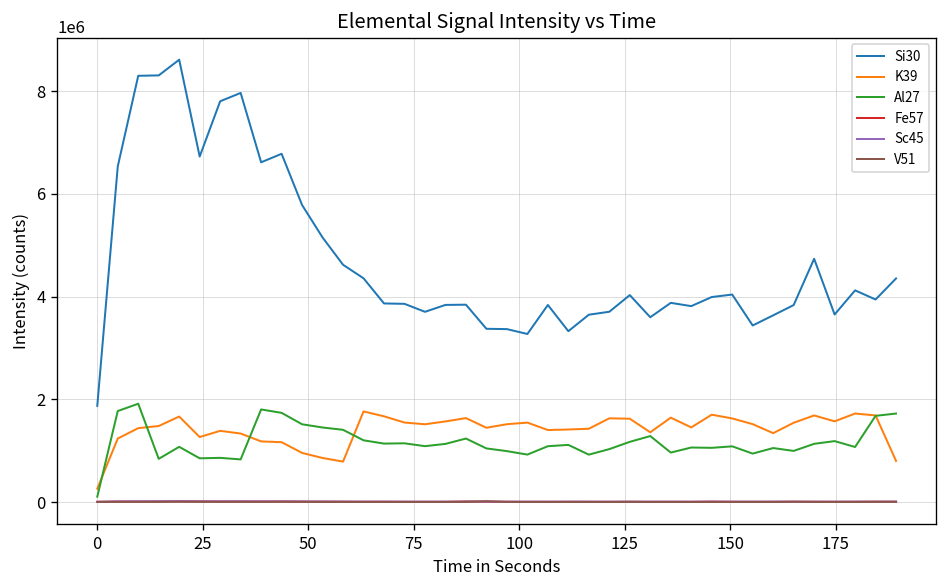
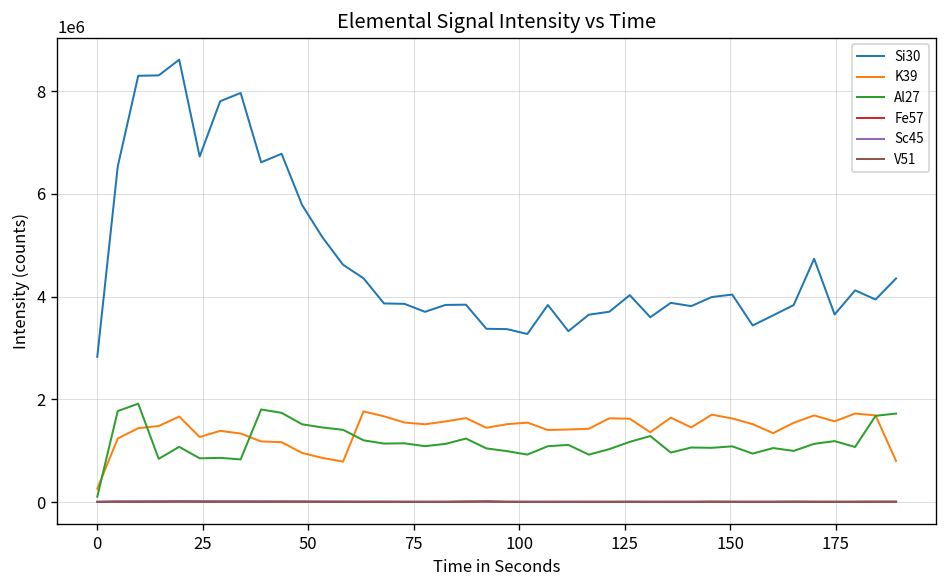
  {
    "Si30": {
-     "0": 1900000
+     "0": 2800000
    },
    "K39": {
      "0": 300000
    },
    "Al27": {
      "0": 100000
    },
    "V51": {
      "0": 0
    }
  }
